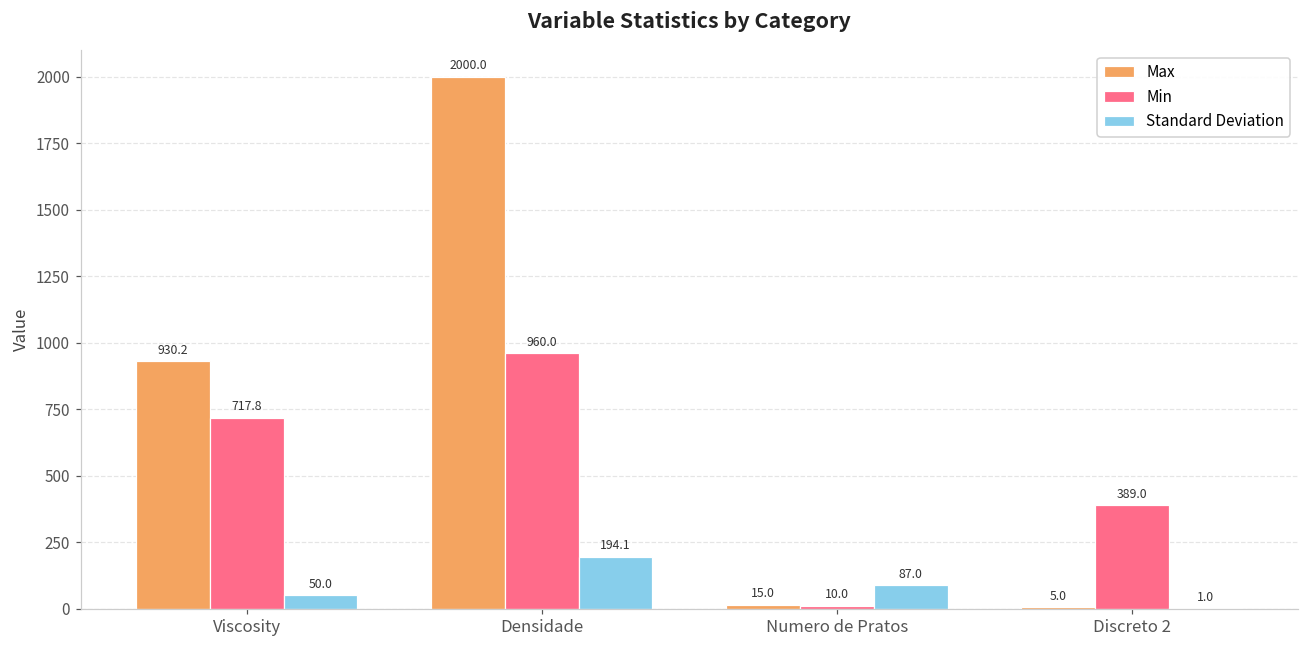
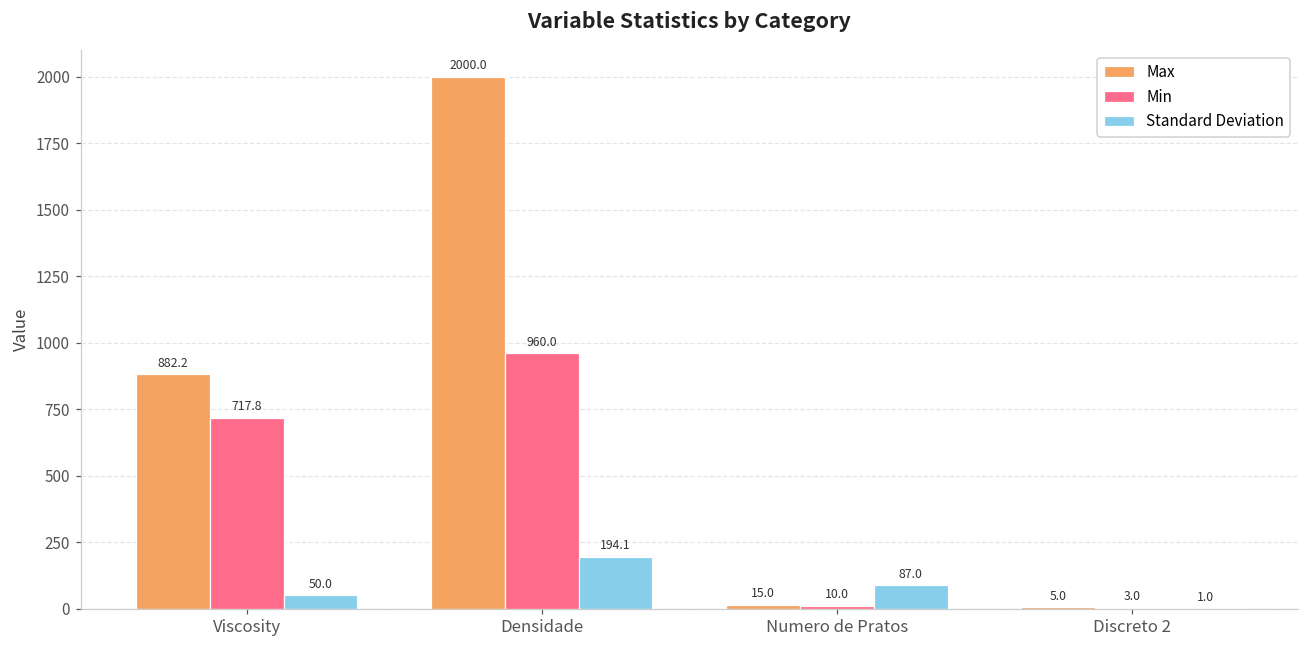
  {
    "Max": {
-     "Viscosity": 930.2,
+     "Viscosity": 882.2,
      "Densidade": 2000.0,
      "Numero de Pratos": 15.0,
      "Discreto 2": 5.0
    },
    "Min": {
      "Viscosity": 717.8,
      "Densidade": 960.0,
      "Numero de Pratos": 10.0,
-     "Discreto 2": 389.0
+     "Discreto 2": 3.0
    },
    "Standard Deviation": {
      "Viscosity": 50.0,
      "Densidade": 194.1,
      "Numero de Pratos": 87.0,
      "Discreto 2": 1.0
    }
  }
